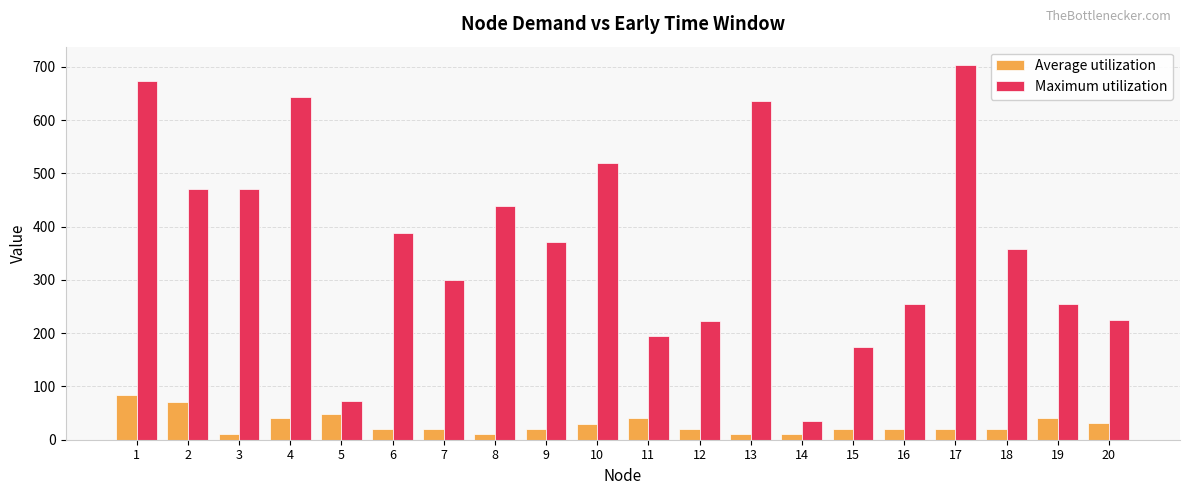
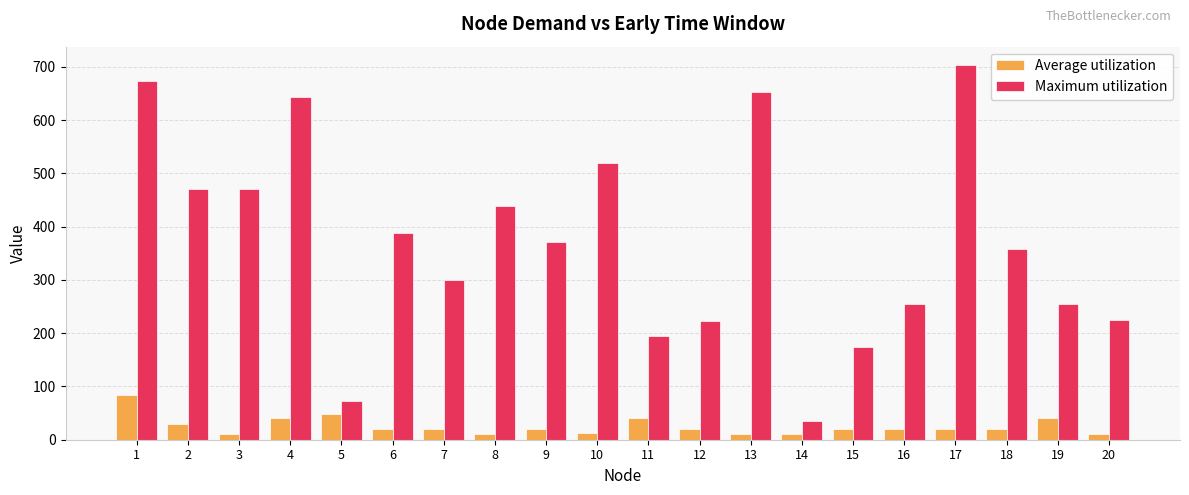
  {
    "Average utilization": {
      "1": 80,
-     "2": 70,
+     "2": 30,
      "3": 10,
      "4": 40,
      "5": 50,
      "6": 20,
      "7": 20,
      "8": 10,
      "9": 20,
-     "10": 30,
+     "10": 10,
      "11": 40,
      "12": 20,
      "13": 10,
      "14": 10,
      "15": 20,
      "16": 20,
      "17": 20,
      "18": 20,
      "19": 40,
-     "20": 30
+     "20": 10
    },
    "Maximum utilization": {
      "1": 670,
      "2": 470,
      "3": 470,
      "4": 640,
      "5": 70,
      "6": 390,
      "7": 300,
      "8": 440,
      "9": 370,
      "10": 520,
      "11": 200,
      "12": 220,
-     "13": 640,
+     "13": 650,
      "14": 40,
      "15": 170,
      "16": 260,
      "17": 700,
      "18": 360,
      "19": 250,
      "20": 220
    }
  }
